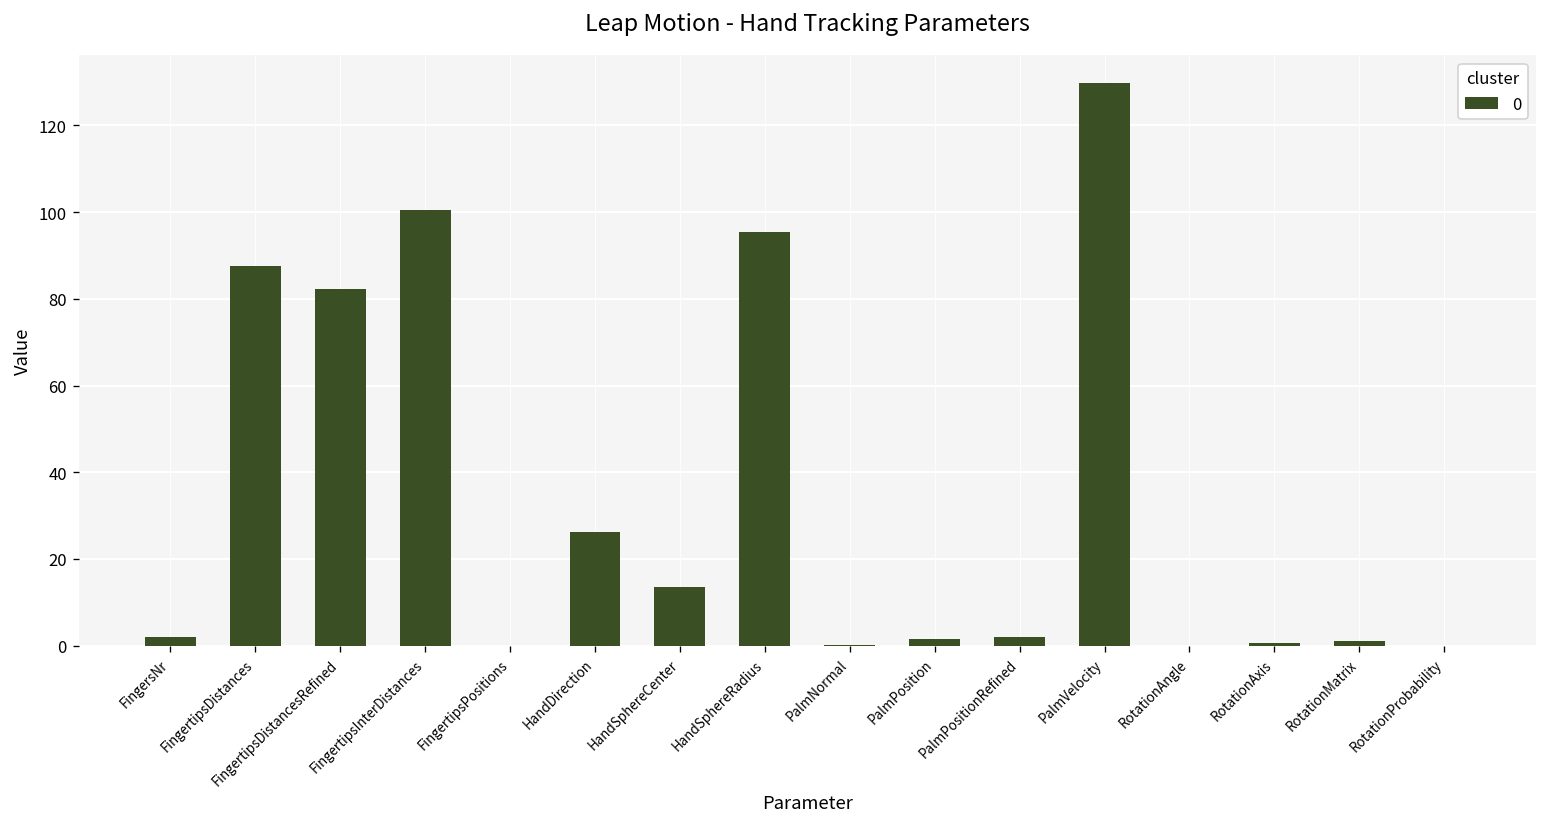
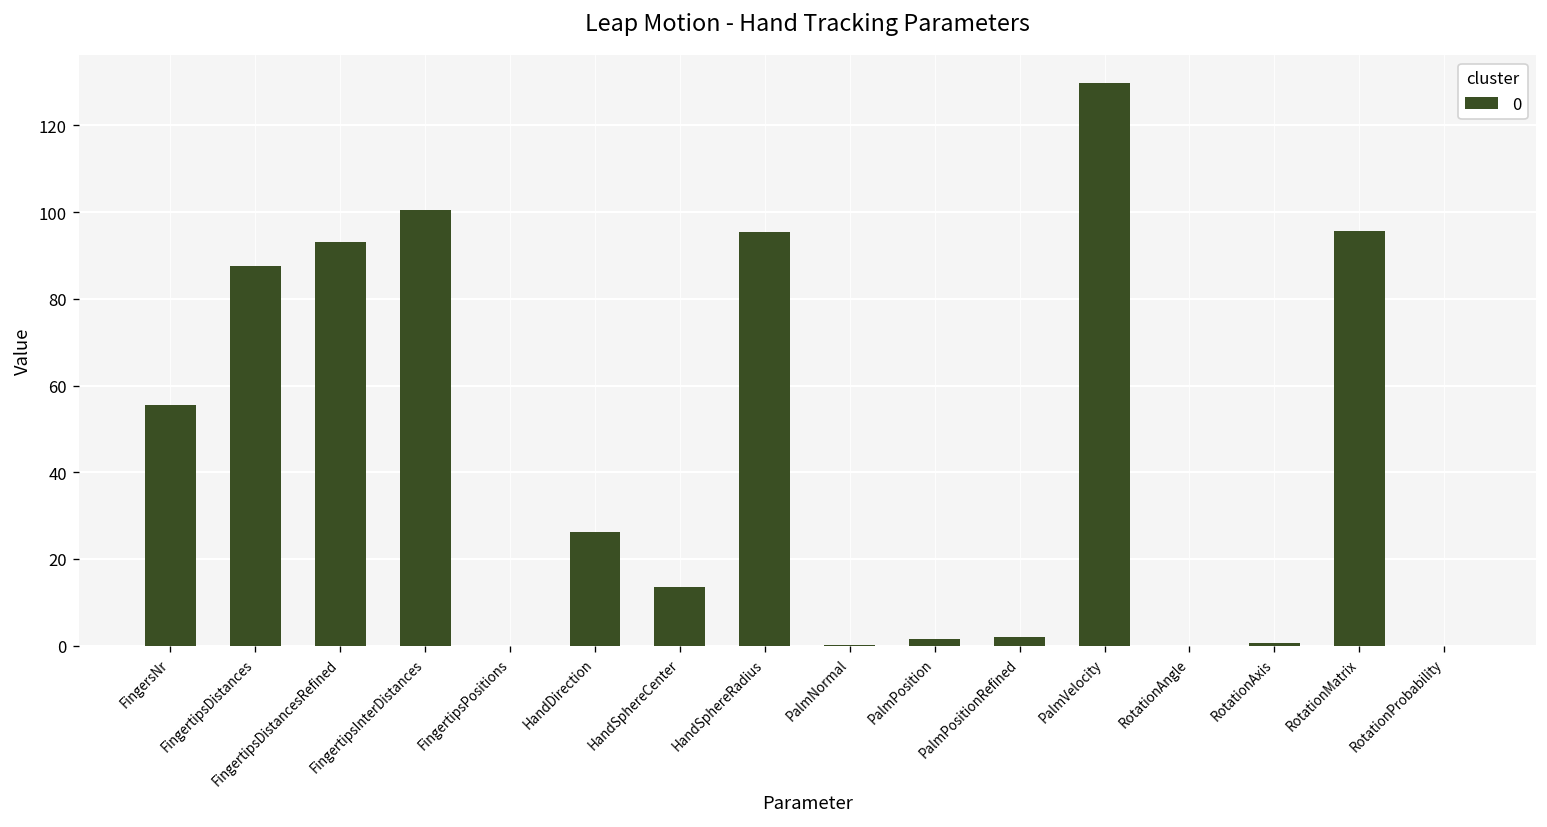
  {
-   "FingersNr": 2,
+   "FingersNr": 55,
    "FingertipsDistances": 88,
-   "FingertipsDistancesRefined": 82,
+   "FingertipsDistancesRefined": 93,
    "FingertipsInterDistances": 100,
    "FingertipsPositions": 0,
    "HandDirection": 26,
    "HandSphereCenter": 14,
    "HandSphereRadius": 95,
    "PalmPosition": 2,
    "PalmPositionRefined": 2,
    "PalmVelocity": 130,
-   "RotationMatrix": 1
+   "RotationMatrix": 96
  }
